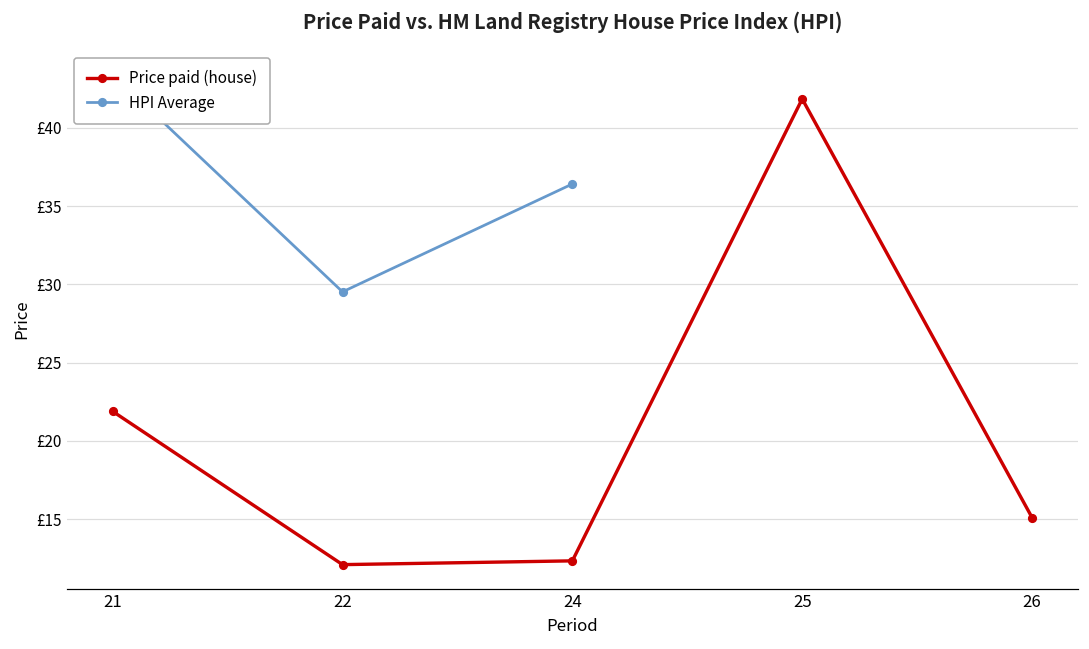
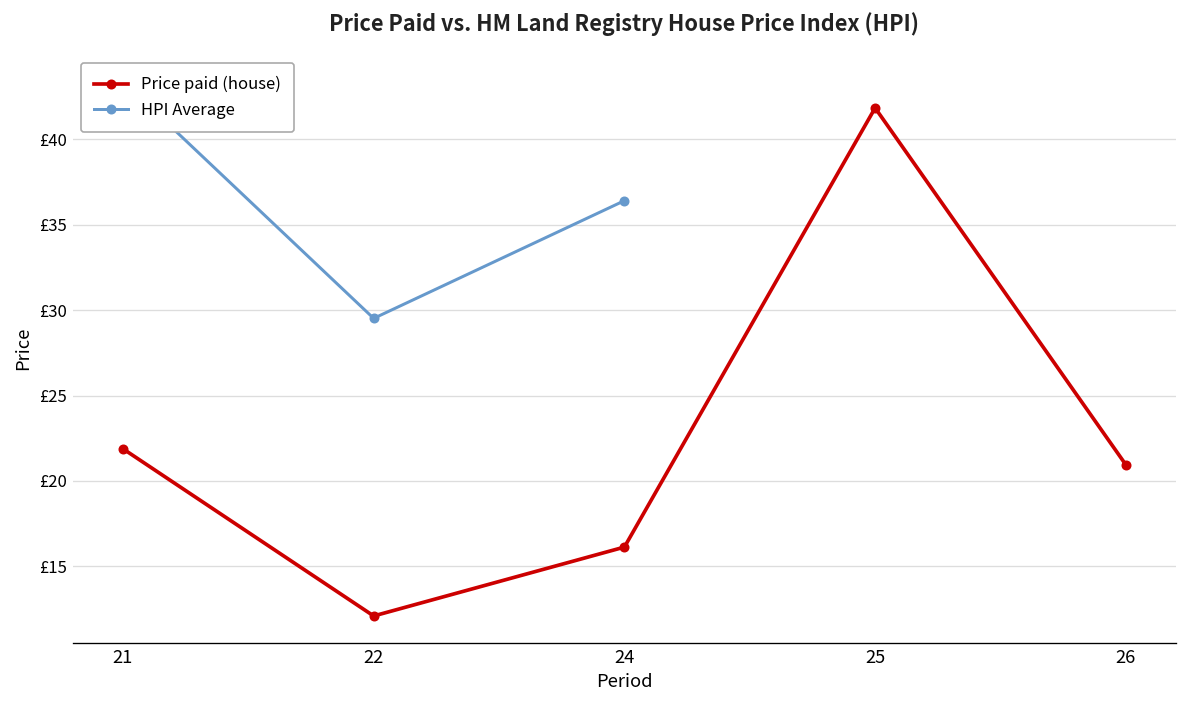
  {
    "Price paid (house)": {
      "21": "£21.9",
      "22": "£12.1",
-     "24": "£12.3",
+     "24": "£16.1",
      "25": "£41.8",
-     "26": "£15.1"
+     "26": "£20.9"
    },
    "HPI Average": {
      "22": "£29.5",
      "24": "£36.4"
    }
  }
